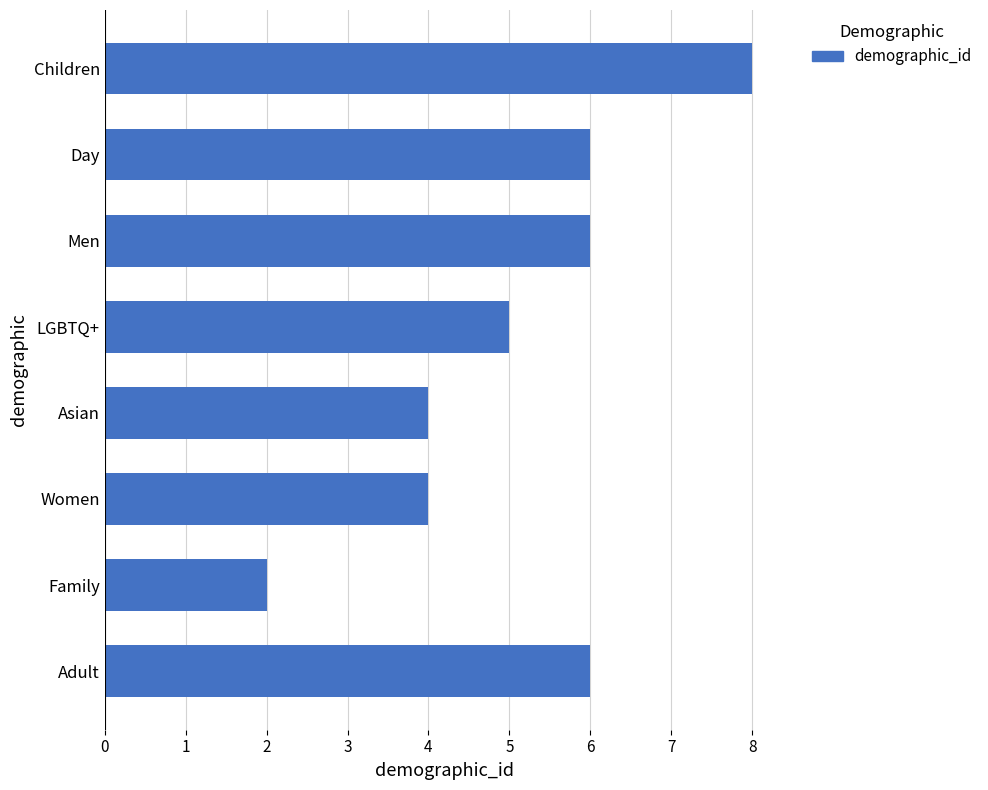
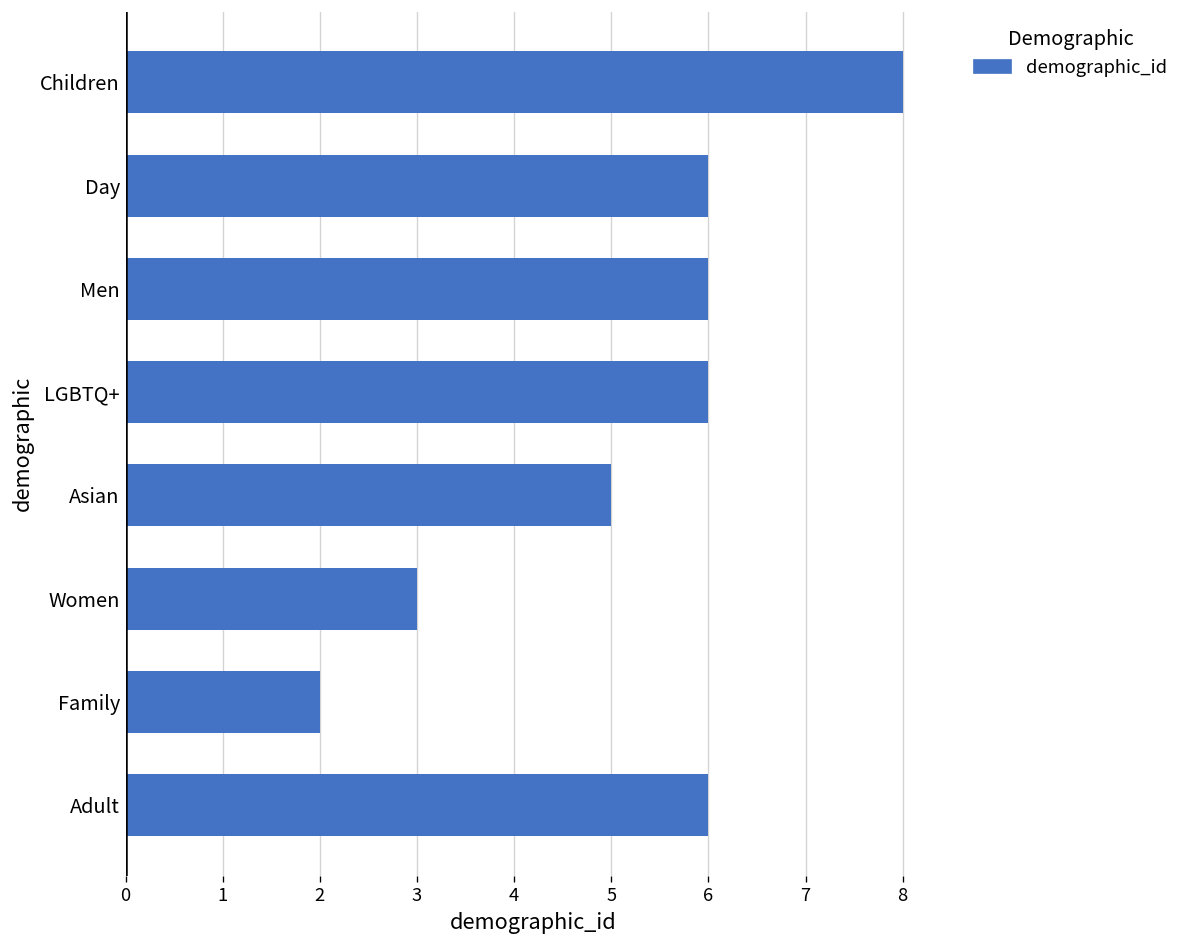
  {
    "Children": 8,
    "Day": 6,
    "Men": 6,
-   "LGBTQ+": 5,
-   "Asian": 4,
-   "Women": 4,
+   "LGBTQ+": 6,
+   "Asian": 5,
+   "Women": 3,
    "Family": 2,
    "Adult": 6
  }
